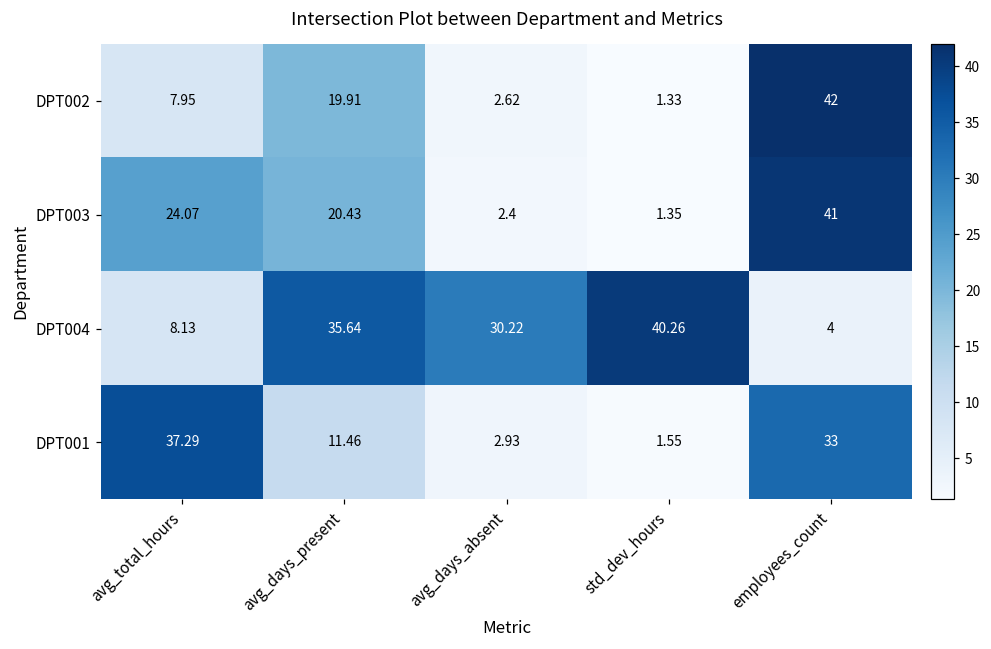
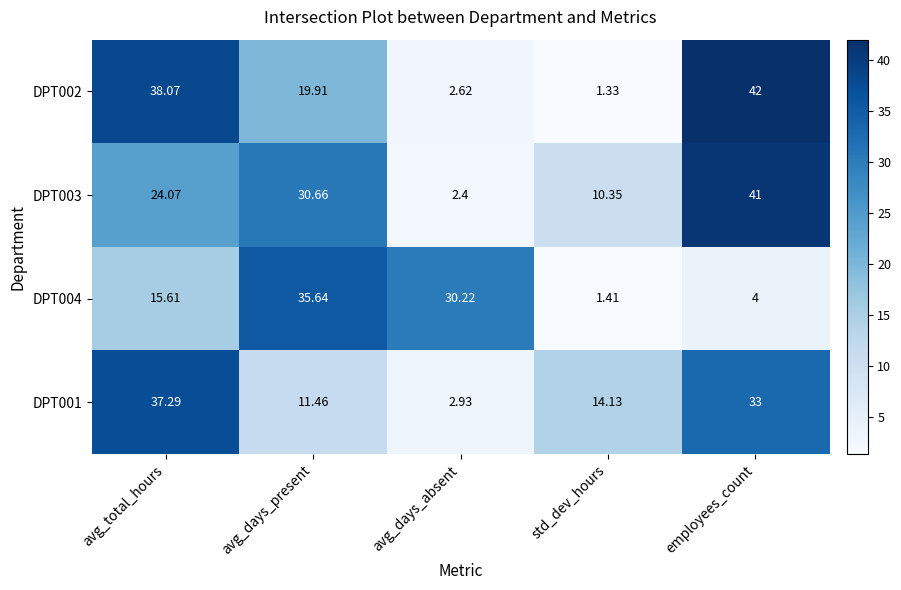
  {
    "DPT002": {
-     "avg_total_hours": 7.95,
+     "avg_total_hours": 38.07,
      "avg_days_present": 19.91,
      "avg_days_absent": 2.62,
      "std_dev_hours": 1.33,
      "employees_count": 42
    },
    "DPT003": {
      "avg_total_hours": 24.07,
-     "avg_days_present": 20.43,
+     "avg_days_present": 30.66,
      "avg_days_absent": 2.4,
-     "std_dev_hours": 1.35,
+     "std_dev_hours": 10.35,
      "employees_count": 41
    },
    "DPT004": {
-     "avg_total_hours": 8.13,
+     "avg_total_hours": 15.61,
      "avg_days_present": 35.64,
      "avg_days_absent": 30.22,
-     "std_dev_hours": 40.26,
+     "std_dev_hours": 1.41,
      "employees_count": 4
    },
    "DPT001": {
      "avg_total_hours": 37.29,
      "avg_days_present": 11.46,
      "avg_days_absent": 2.93,
-     "std_dev_hours": 1.55,
+     "std_dev_hours": 14.13,
      "employees_count": 33
    }
  }
